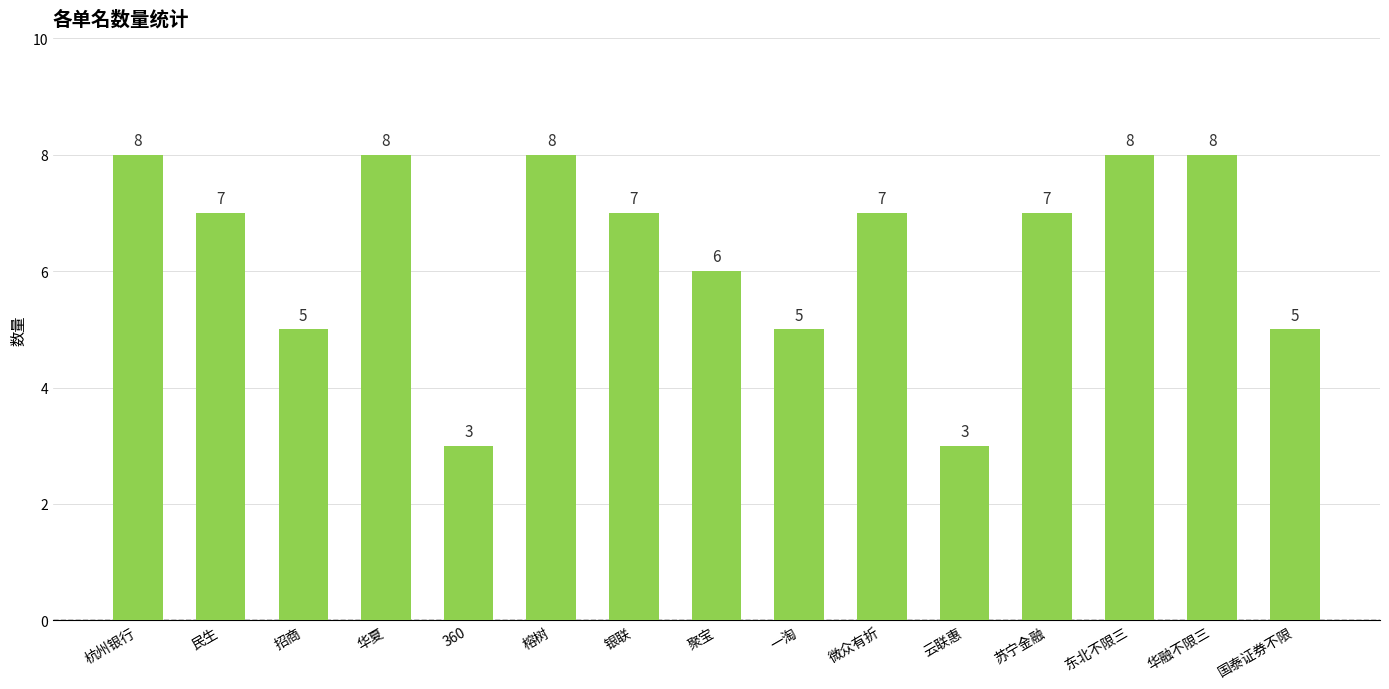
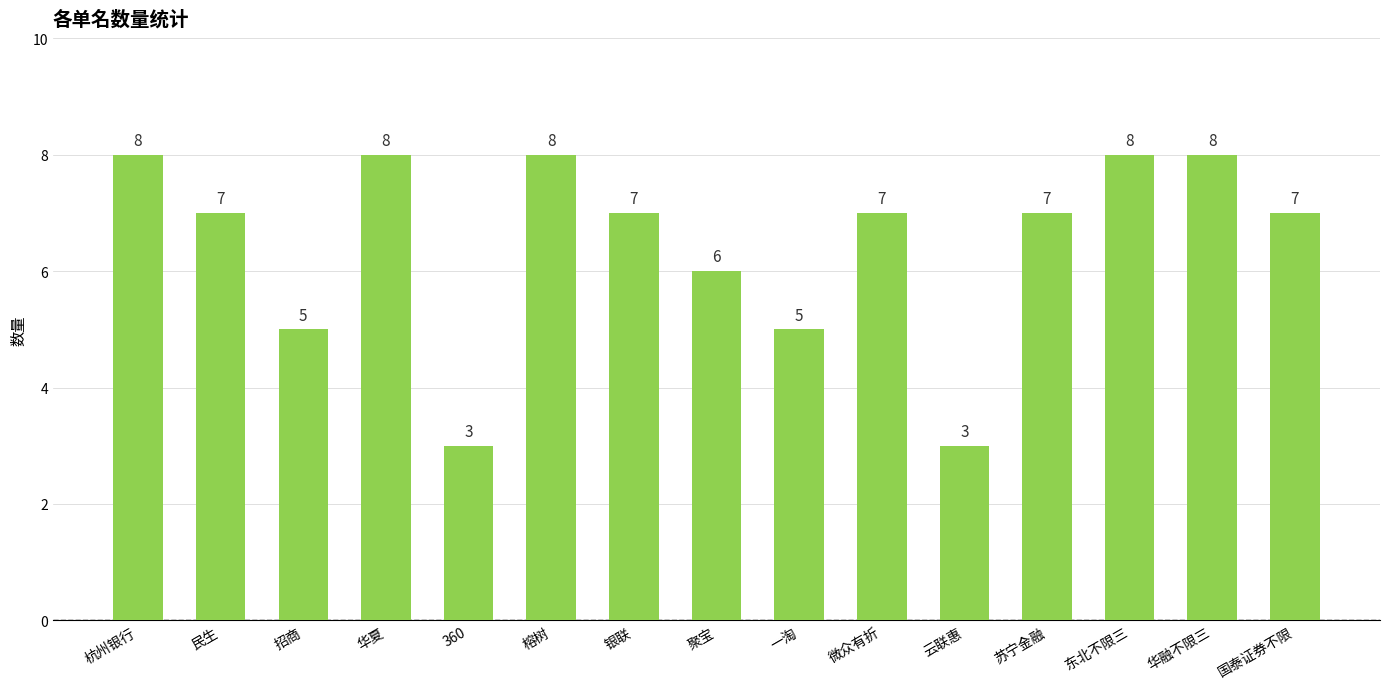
  {
    "杭州银行": 8,
    "民生": 7,
    "招商": 5,
    "华夏": 8,
    "360": 3,
    "榕树": 8,
    "银联": 7,
    "聚宝": 6,
    "一淘": 5,
    "微众有折": 7,
    "云联惠": 3,
    "苏宁金融": 7,
    "东北不限三": 8,
    "华融不限三": 8,
-   "国泰证券不限": 5
+   "国泰证券不限": 7
  }
